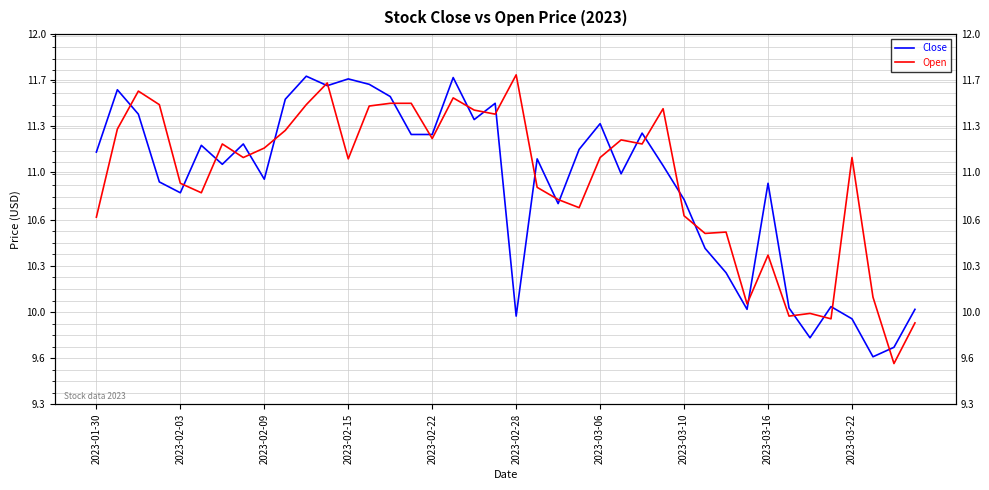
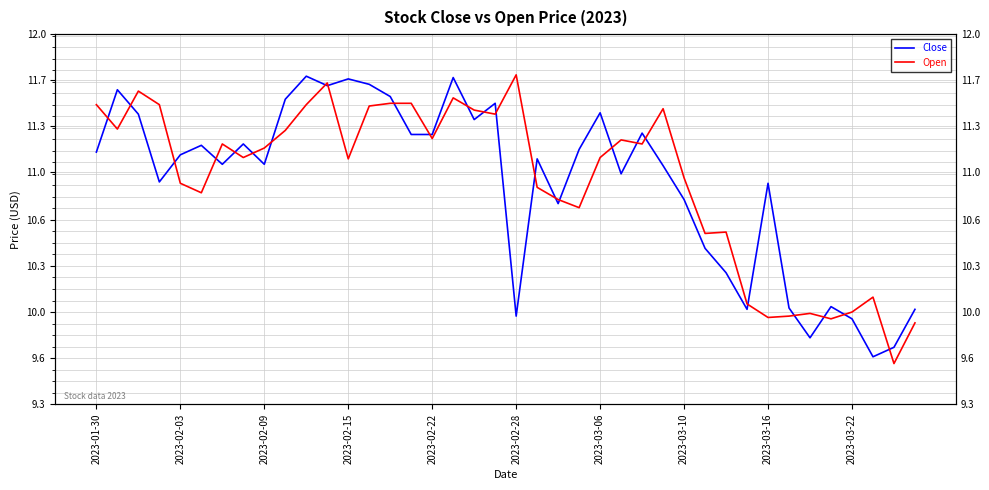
  {
    "Close": {
      "2023-01-30": 11.14,
-     "2023-02-03": 10.84,
-     "2023-02-09": 10.94,
+     "2023-02-03": 11.12,
+     "2023-02-09": 11.05,
      "2023-02-15": 11.68,
      "2023-02-22": 11.27,
      "2023-02-28": 9.93,
-     "2023-03-06": 11.35,
+     "2023-03-06": 11.43,
      "2023-03-10": 10.79,
      "2023-03-16": 10.91,
      "2023-03-22": 9.91
    },
    "Open": {
-     "2023-01-30": 10.66,
+     "2023-01-30": 11.49,
      "2023-02-03": 10.91,
      "2023-02-09": 11.17,
      "2023-02-15": 11.09,
      "2023-02-22": 11.24,
      "2023-02-28": 11.71,
      "2023-03-06": 11.10,
-     "2023-03-10": 10.67,
-     "2023-03-16": 10.38,
-     "2023-03-22": 11.10
+     "2023-03-10": 10.95,
+     "2023-03-16": 9.92,
+     "2023-03-22": 9.96
    }
  }
